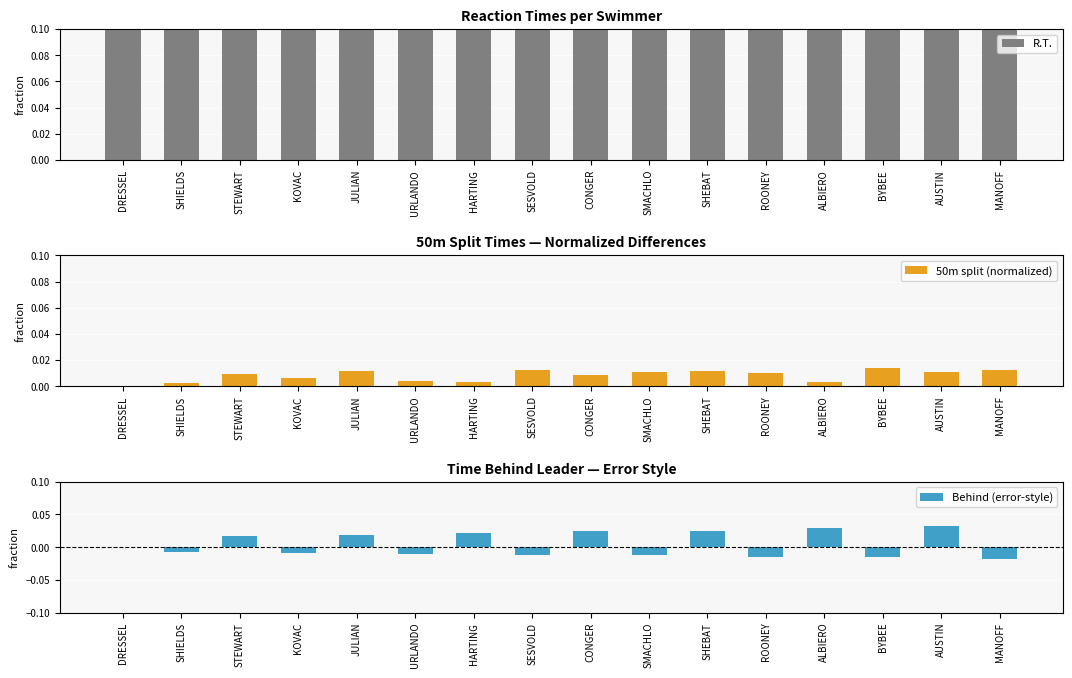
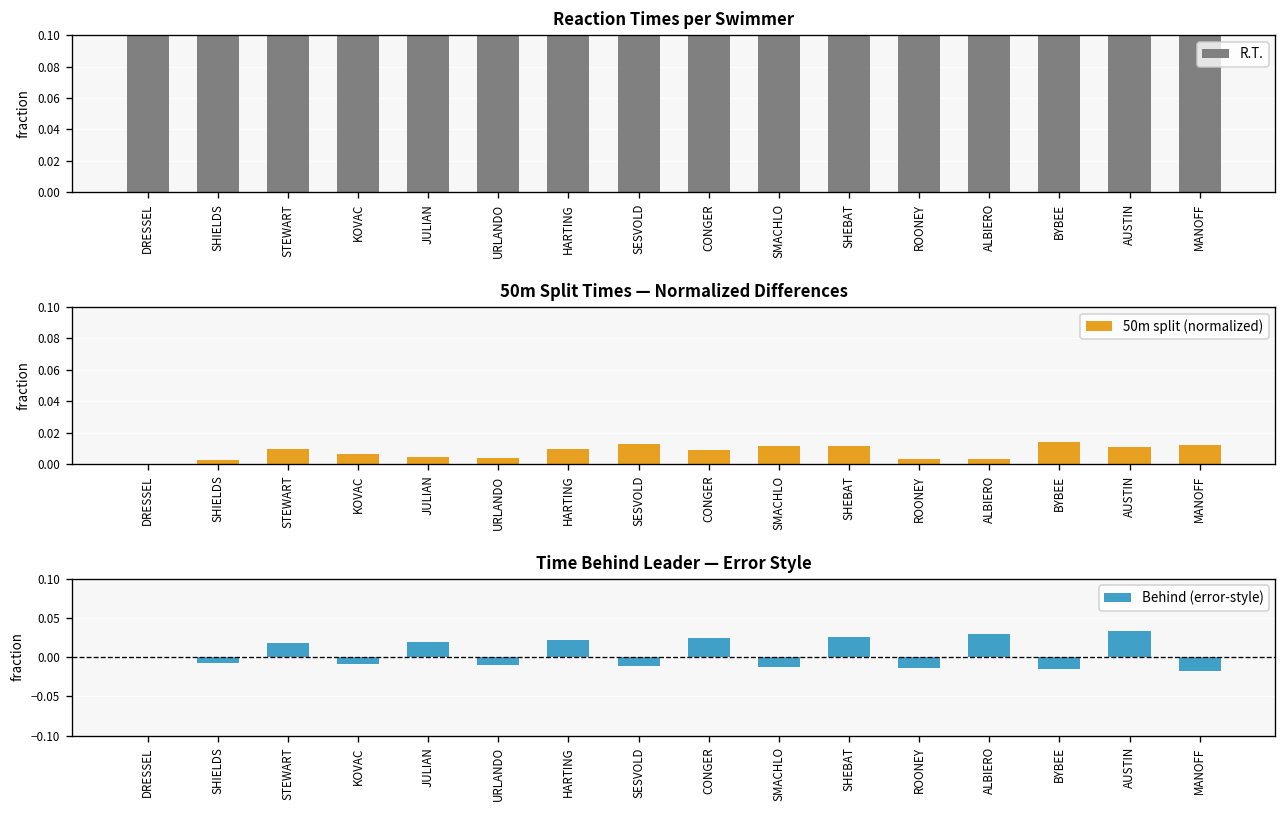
  {
    "50m Split Times — Normalized Differences": {
      "DRESSEL": 0.000,
      "SHIELDS": 0.003,
      "STEWART": 0.009,
      "KOVAC": 0.006,
-     "JULIAN": 0.012,
+     "JULIAN": 0.005,
      "URLANDO": 0.004,
-     "HARTING": 0.003,
+     "HARTING": 0.010,
      "SESVOLD": 0.013,
      "CONGER": 0.009,
      "SMACHLO": 0.011,
      "SHEBAT": 0.011,
-     "ROONEY": 0.010,
+     "ROONEY": 0.003,
      "ALBIERO": 0.003,
      "BYBEE": 0.014,
      "AUSTIN": 0.011,
      "MANOFF": 0.012
    },
    "Time Behind Leader — Error Style": {
      "DRESSEL": 0.00,
      "SHIELDS": -0.01,
      "STEWART": 0.02,
      "KOVAC": -0.01,
      "JULIAN": 0.02,
      "URLANDO": -0.01,
      "HARTING": 0.02,
      "SESVOLD": -0.01,
      "CONGER": 0.02,
      "SMACHLO": -0.01,
      "SHEBAT": 0.03,
      "ROONEY": -0.01,
      "ALBIERO": 0.03,
      "BYBEE": -0.02,
      "AUSTIN": 0.03,
      "MANOFF": -0.02
    }
  }
